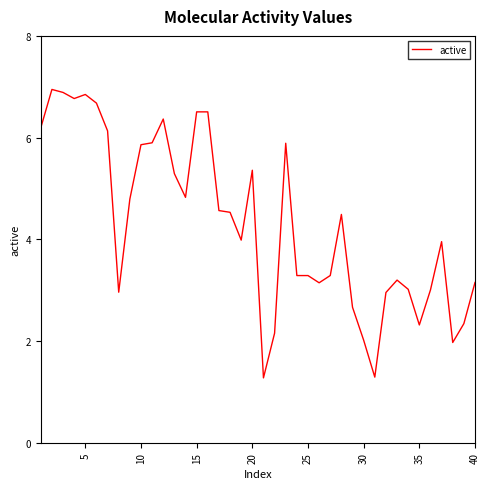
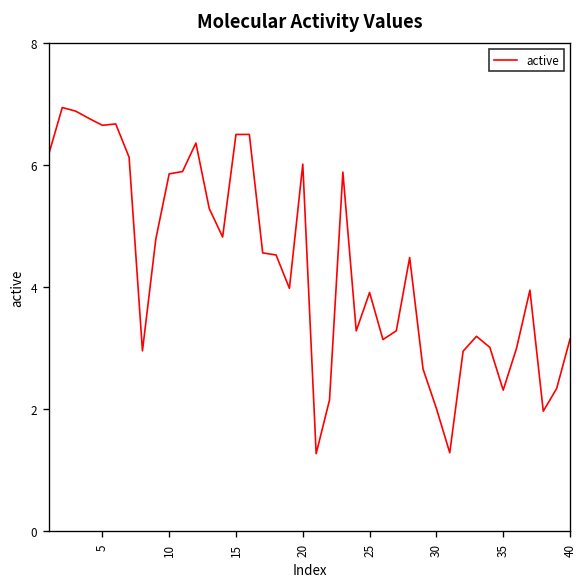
  {
-   "5": 6.8,
+   "5": 6.7,
    "10": 5.9,
    "15": 6.5,
-   "20": 5.4,
-   "25": 3.3,
+   "20": 6.0,
+   "25": 3.9,
    "30": 2.0,
    "35": 2.3,
    "40": 3.2
  }
